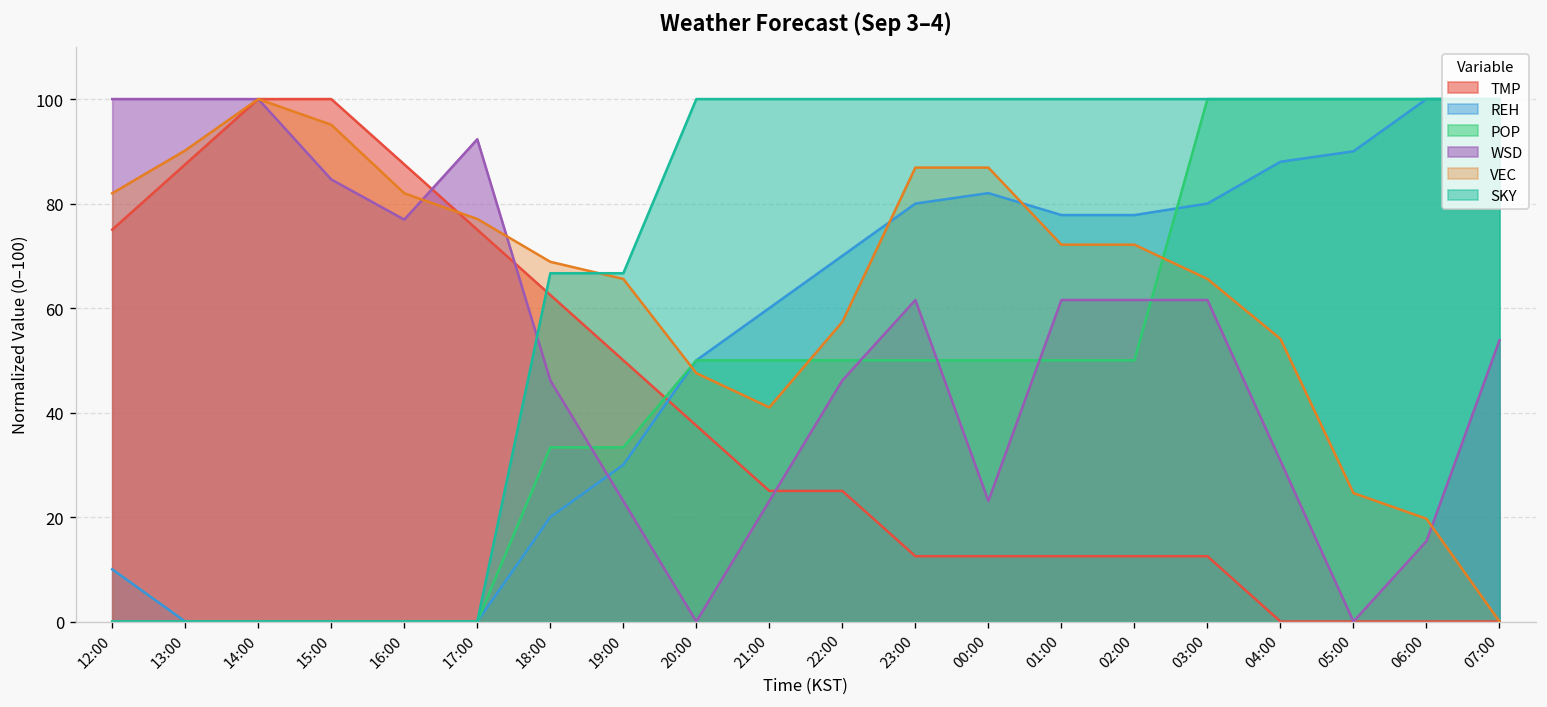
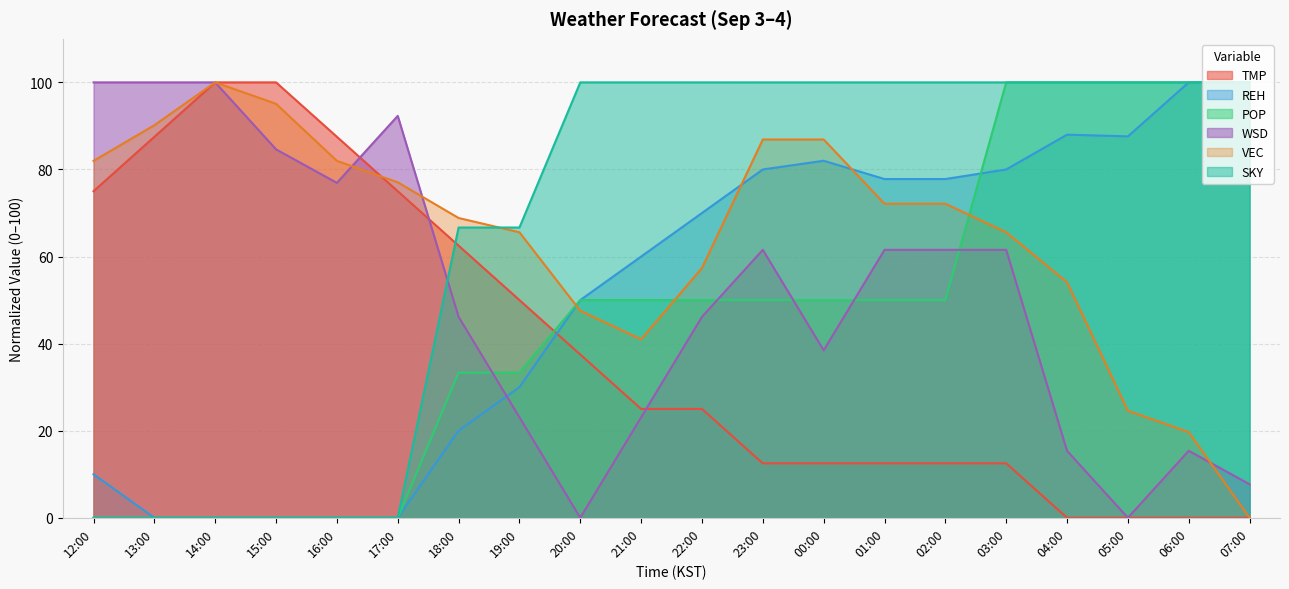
  {
    "REH": {
      "12:00": 10,
      "18:00": 20,
      "19:00": 30,
      "21:00": 60,
      "22:00": 70,
      "23:00": 80,
      "00:00": 82,
      "01:00": 78,
      "02:00": 78,
      "03:00": 80,
      "04:00": 88,
-     "05:00": 90
+     "05:00": 88
    },
    "WSD": {
      "12:00": 100,
      "13:00": 100,
      "15:00": 85,
      "16:00": 77,
      "17:00": 92,
      "18:00": 46,
      "19:00": 23,
      "20:00": 0,
      "21:00": 23,
      "22:00": 46,
      "23:00": 62,
-     "00:00": 23,
+     "00:00": 38,
      "01:00": 62,
      "02:00": 62,
      "03:00": 62,
-     "04:00": 31,
+     "04:00": 15,
      "06:00": 15,
-     "07:00": 54
+     "07:00": 8
    }
  }
